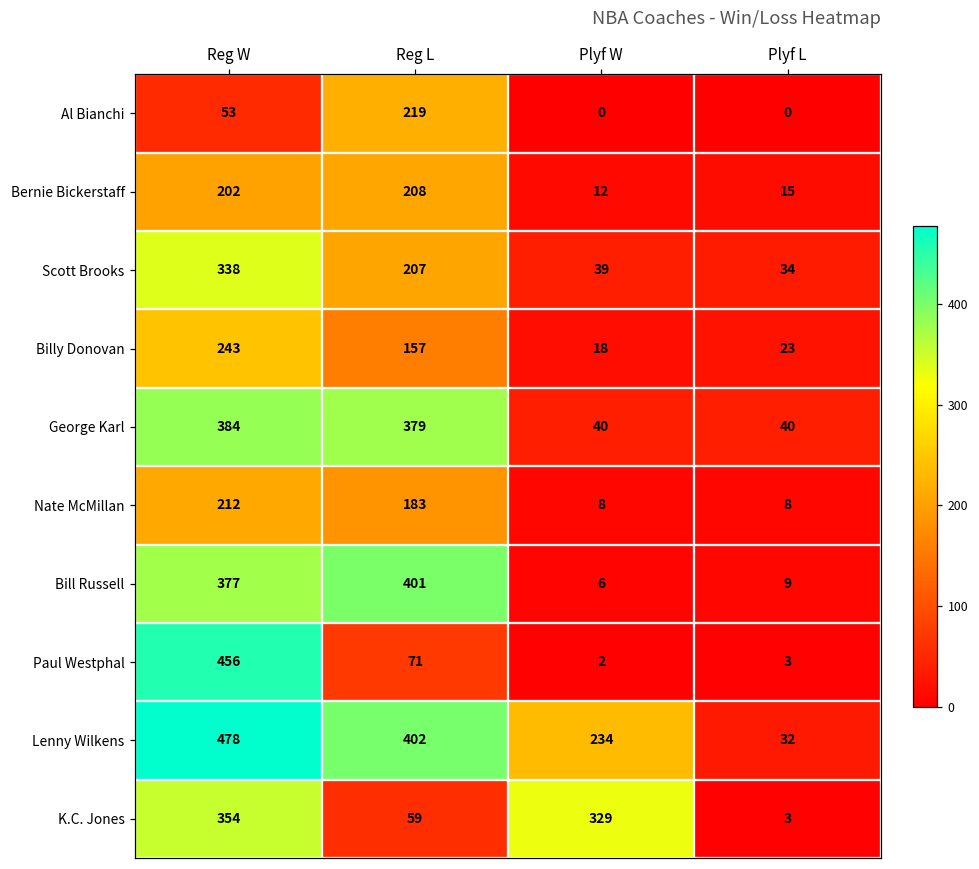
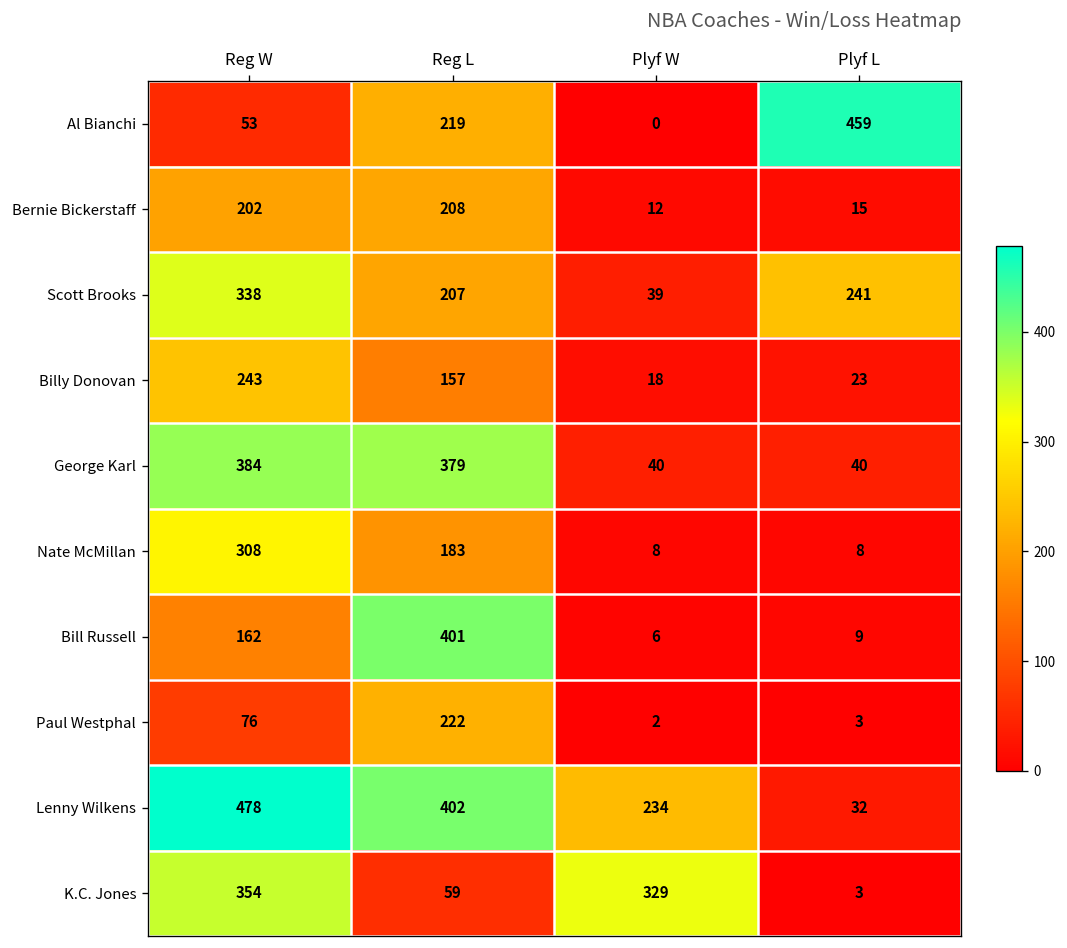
  {
    "Al Bianchi": {
      "Reg W": 53,
      "Reg L": 219,
      "Plyf W": 0,
-     "Plyf L": 0
+     "Plyf L": 459
    },
    "Bernie Bickerstaff": {
      "Reg W": 202,
      "Reg L": 208,
      "Plyf W": 12,
      "Plyf L": 15
    },
    "Scott Brooks": {
      "Reg W": 338,
      "Reg L": 207,
      "Plyf W": 39,
-     "Plyf L": 34
+     "Plyf L": 241
    },
    "Billy Donovan": {
      "Reg W": 243,
      "Reg L": 157,
      "Plyf W": 18,
      "Plyf L": 23
    },
    "George Karl": {
      "Reg W": 384,
      "Reg L": 379,
      "Plyf W": 40,
      "Plyf L": 40
    },
    "Nate McMillan": {
-     "Reg W": 212,
+     "Reg W": 308,
      "Reg L": 183,
      "Plyf W": 8,
      "Plyf L": 8
    },
    "Bill Russell": {
-     "Reg W": 377,
+     "Reg W": 162,
      "Reg L": 401,
      "Plyf W": 6,
      "Plyf L": 9
    },
    "Paul Westphal": {
-     "Reg W": 456,
-     "Reg L": 71,
+     "Reg W": 76,
+     "Reg L": 222,
      "Plyf W": 2,
      "Plyf L": 3
    },
    "Lenny Wilkens": {
      "Reg W": 478,
      "Reg L": 402,
      "Plyf W": 234,
      "Plyf L": 32
    },
    "K.C. Jones": {
      "Reg W": 354,
      "Reg L": 59,
      "Plyf W": 329,
      "Plyf L": 3
    }
  }
